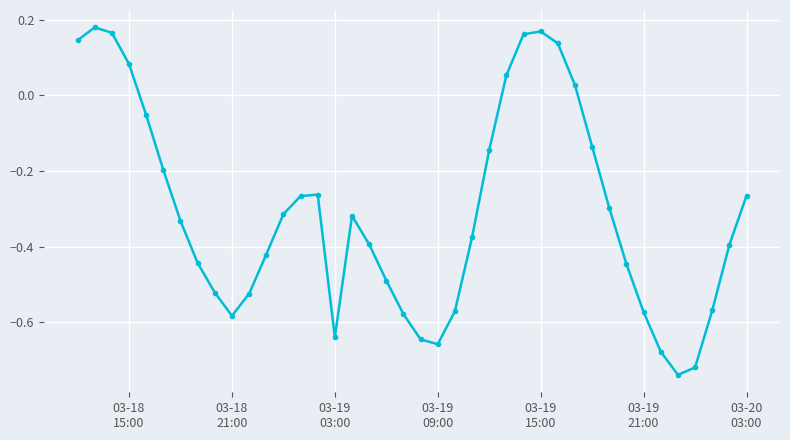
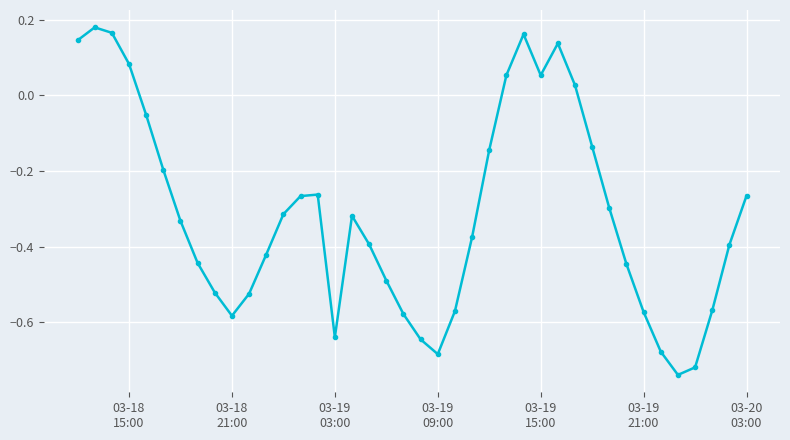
  {
    "03-18 15:00": 0.08,
    "03-18 21:00": -0.58,
    "03-19 03:00": -0.64,
-   "03-19 09:00": -0.66,
-   "03-19 15:00": 0.17,
+   "03-19 09:00": -0.68,
+   "03-19 15:00": 0.05,
    "03-19 21:00": -0.57,
    "03-20 03:00": -0.27
  }
